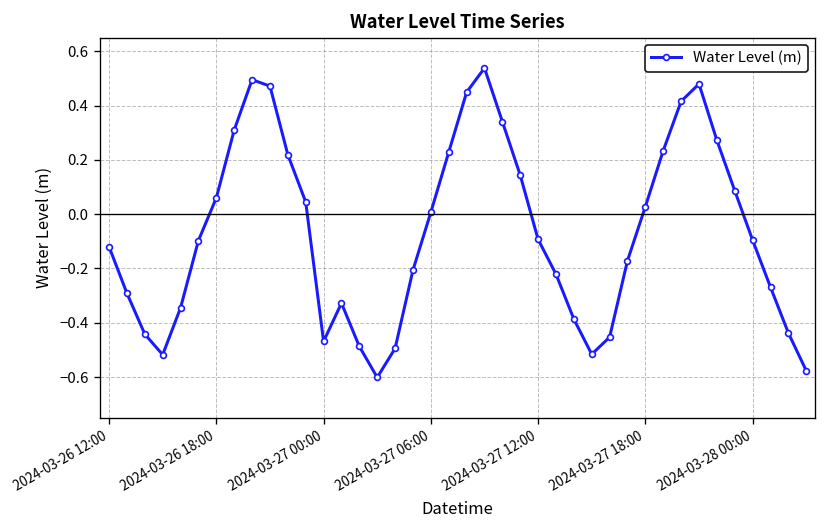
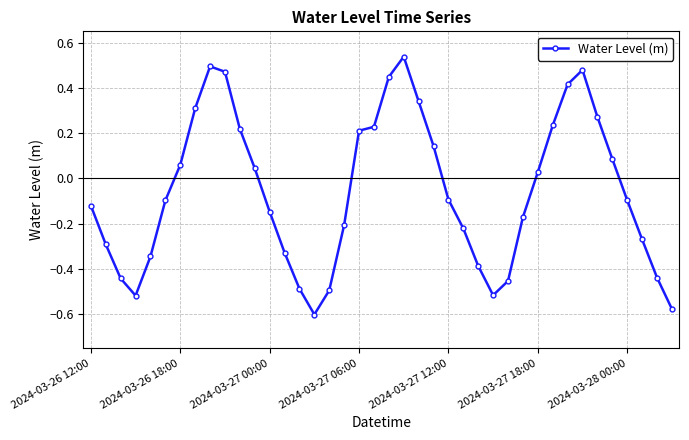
  {
    "2024-03-26 12:00": -0.12,
    "2024-03-26 18:00": 0.06,
-   "2024-03-27 00:00": -0.47,
-   "2024-03-27 06:00": 0.01,
+   "2024-03-27 00:00": -0.15,
+   "2024-03-27 06:00": 0.21,
    "2024-03-27 12:00": -0.09,
    "2024-03-27 18:00": 0.03,
    "2024-03-28 00:00": -0.10
  }
